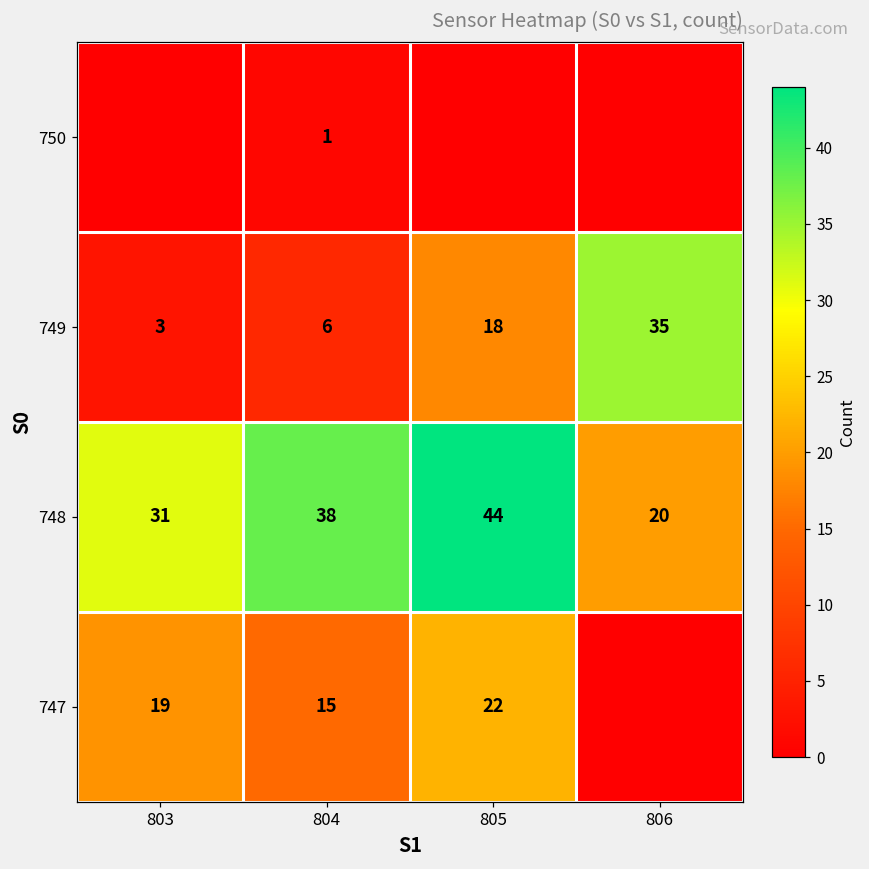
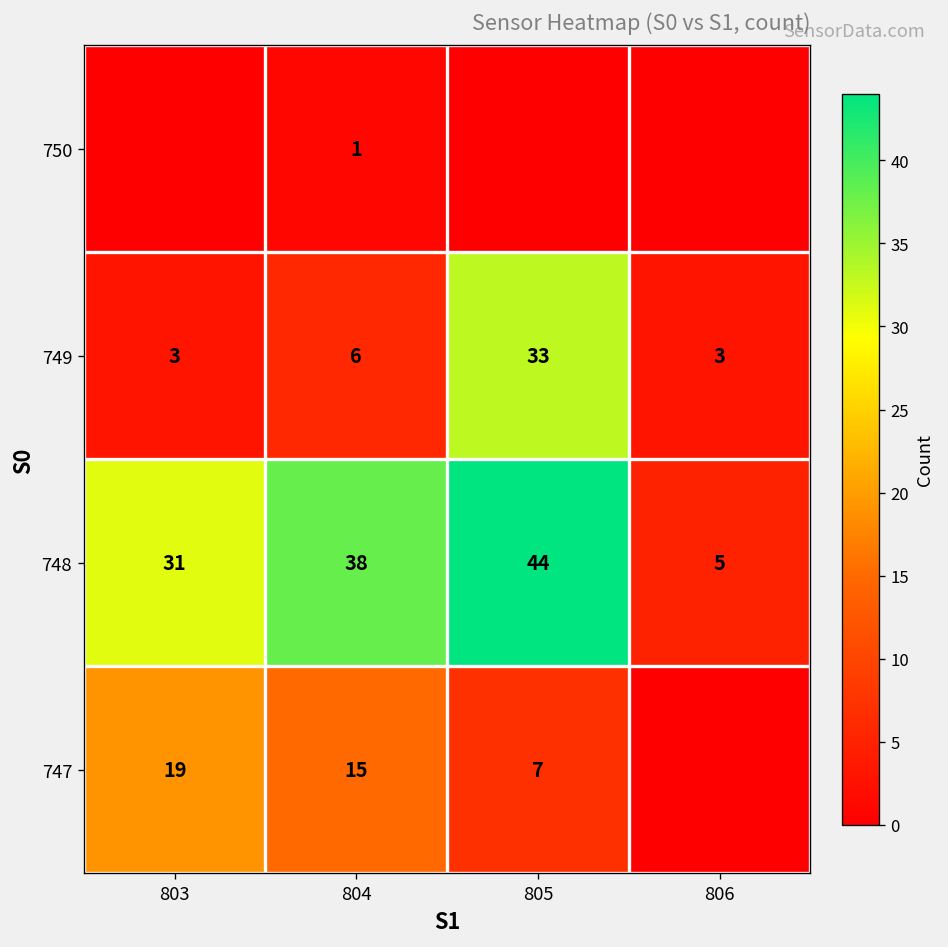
  {
    "750": {
      "804": 1
    },
    "749": {
      "803": 3,
      "804": 6,
-     "805": 18,
-     "806": 35
+     "805": 33,
+     "806": 3
    },
    "748": {
      "803": 31,
      "804": 38,
      "805": 44,
-     "806": 20
+     "806": 5
    },
    "747": {
      "803": 19,
      "804": 15,
-     "805": 22
+     "805": 7
    }
  }
